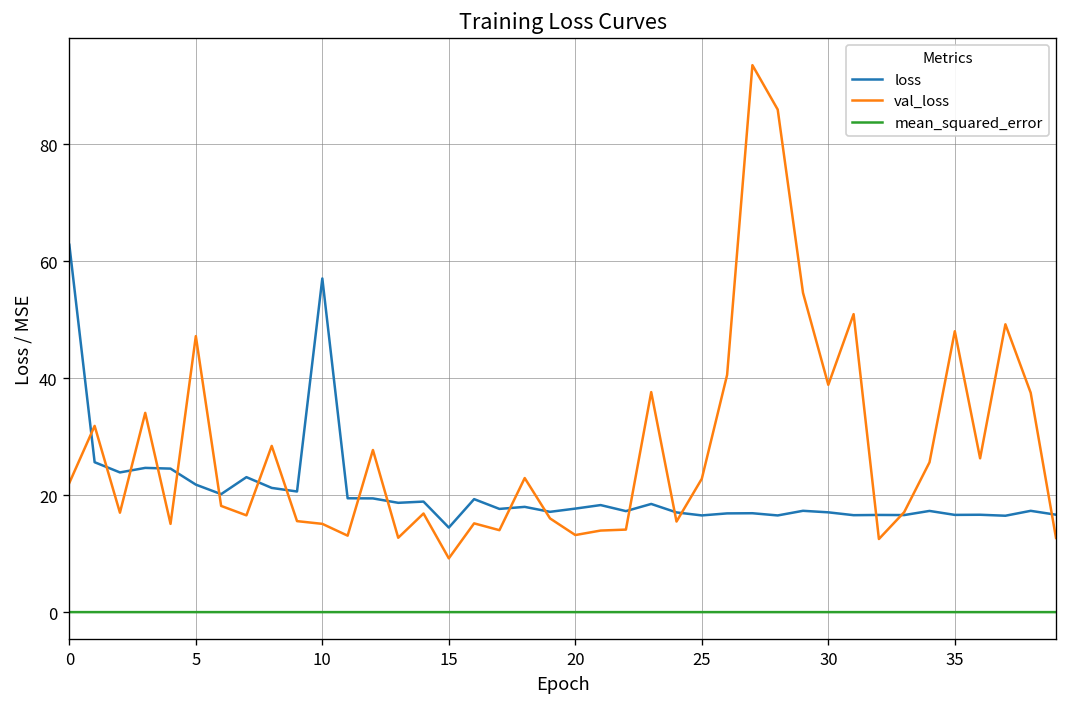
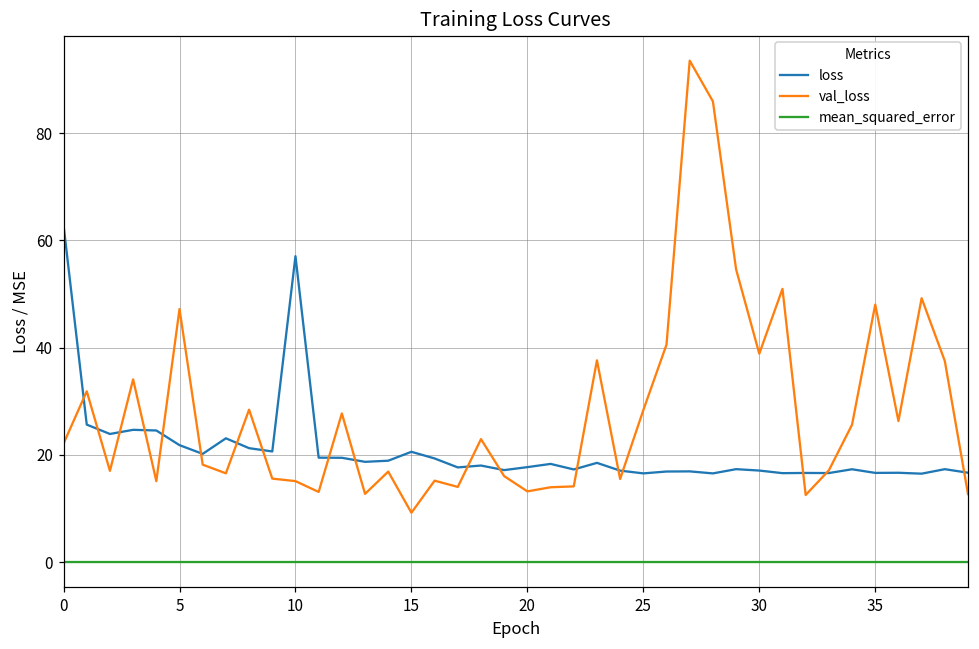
  {
    "loss": {
      "0": 63,
      "5": 22,
      "10": 57,
-     "15": 14,
+     "15": 21,
      "20": 18,
      "25": 17,
      "30": 17,
      "35": 17
    },
    "val_loss": {
      "0": 22,
      "5": 47,
      "10": 15,
      "15": 9,
      "20": 13,
-     "25": 23,
+     "25": 28,
      "30": 39,
      "35": 48
    },
    "mean_squared_error": {
      "0": 0,
      "5": 0,
      "10": 0,
      "15": 0,
      "20": 0,
      "25": 0,
      "30": 0,
      "35": 0
    }
  }
